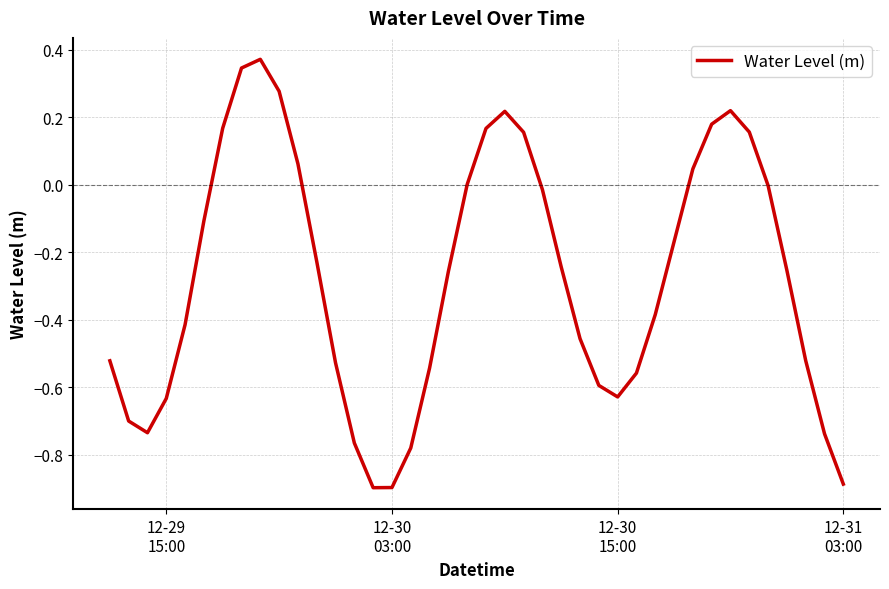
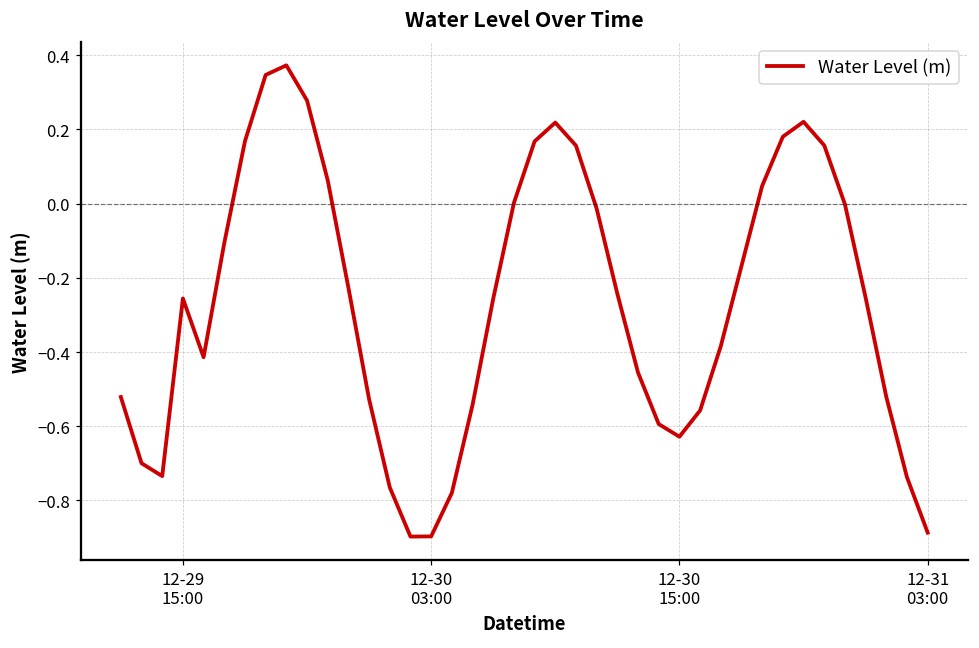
  {
-   "12-29 15:00": -0.63,
+   "12-29 15:00": -0.26,
    "12-30 03:00": -0.90,
    "12-30 15:00": -0.63,
    "12-31 03:00": -0.89
  }
